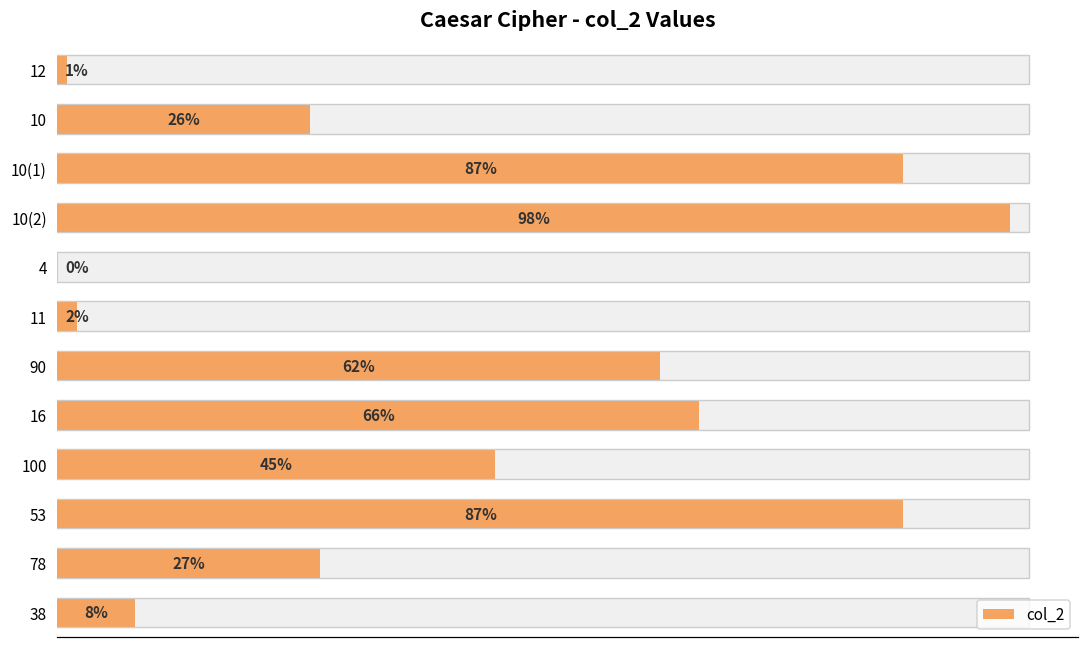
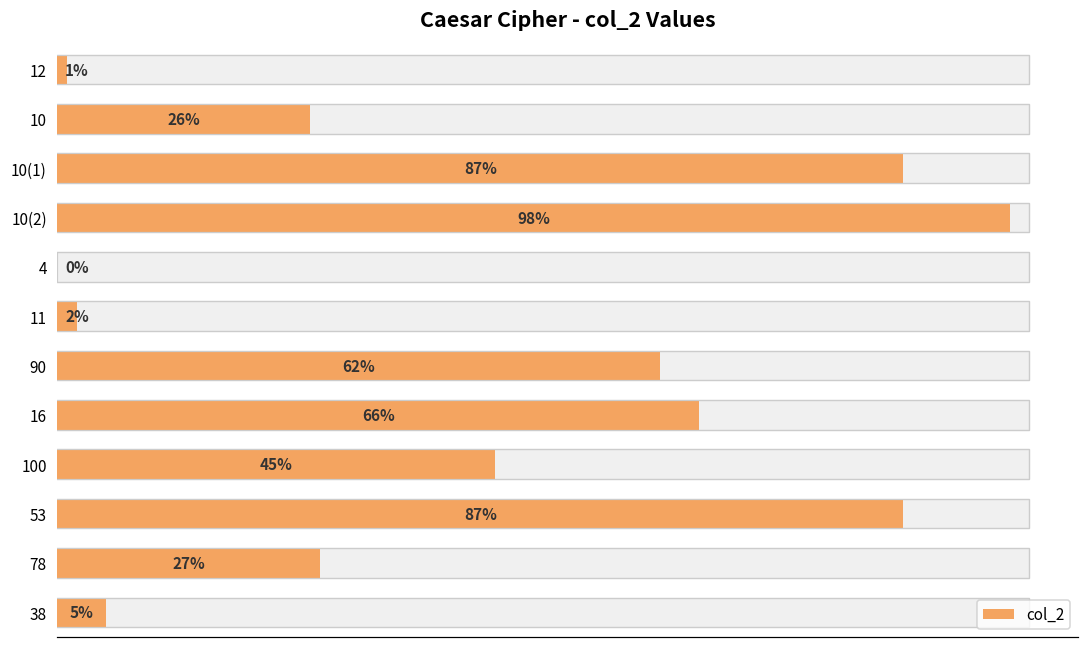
  {
    "col_2": {
      "4": "0%",
-     "38": "8%"
+     "38": "5%"
    }
  }
